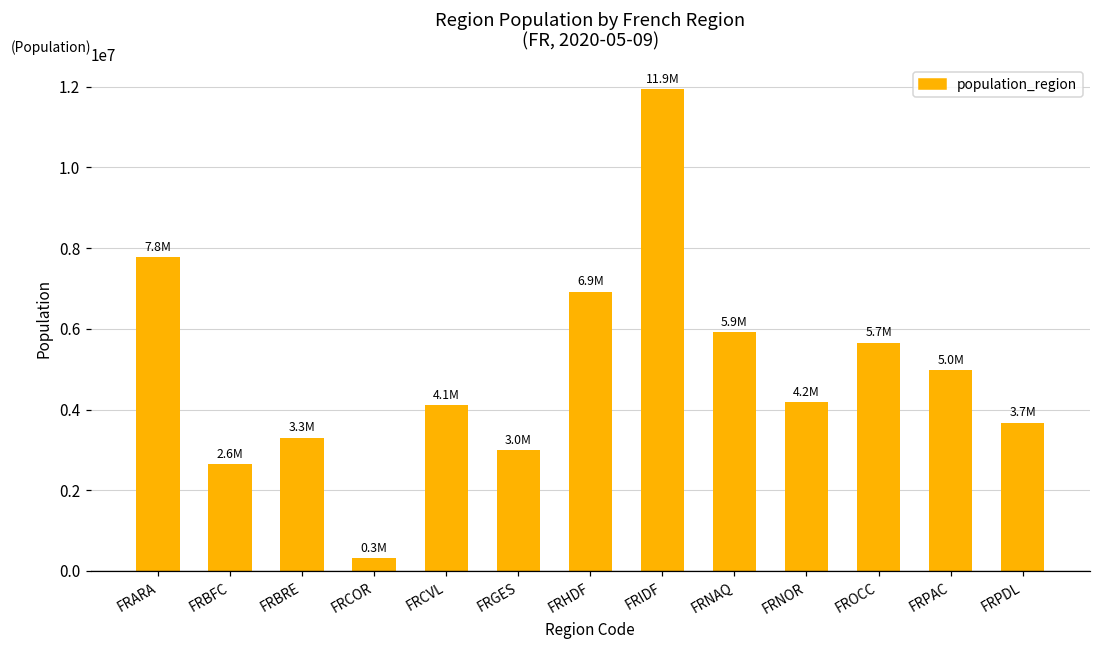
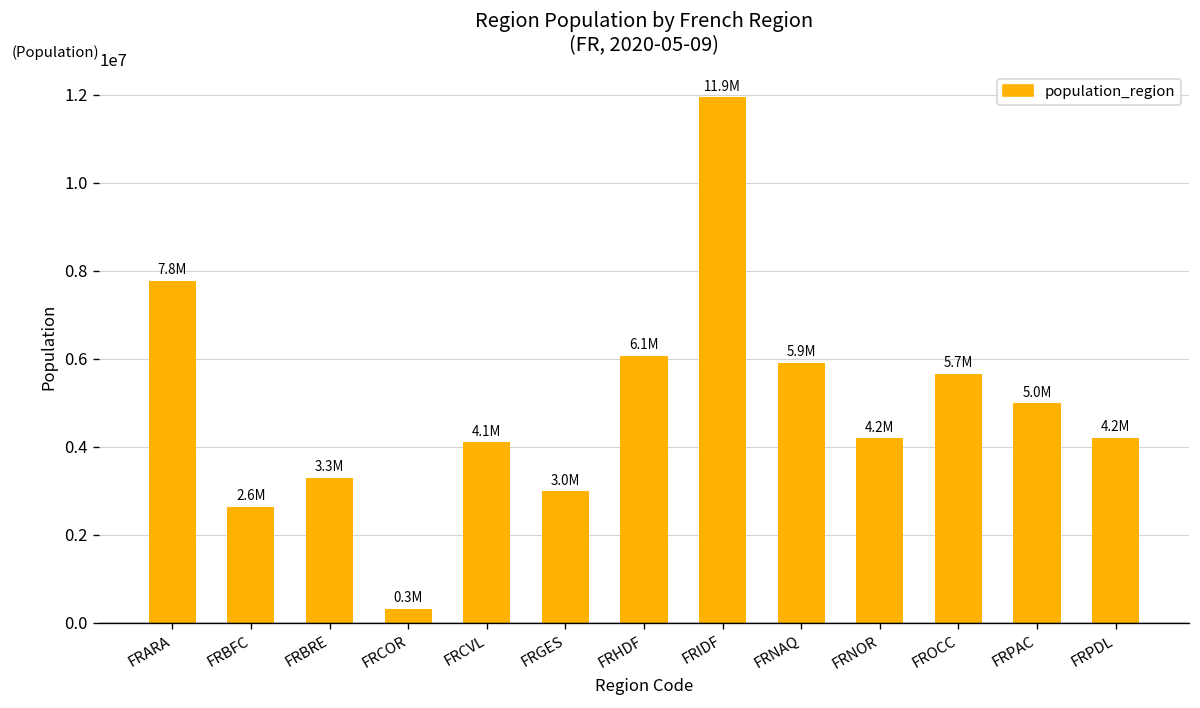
  {
    "FRARA": "7.8M",
    "FRBFC": "2.6M",
    "FRBRE": "3.3M",
    "FRCOR": "0.3M",
    "FRCVL": "4.1M",
    "FRGES": "3.0M",
-   "FRHDF": "6.9M",
+   "FRHDF": "6.1M",
    "FRIDF": "11.9M",
    "FRNAQ": "5.9M",
    "FRNOR": "4.2M",
    "FROCC": "5.7M",
    "FRPAC": "5.0M",
-   "FRPDL": "3.7M"
+   "FRPDL": "4.2M"
  }
